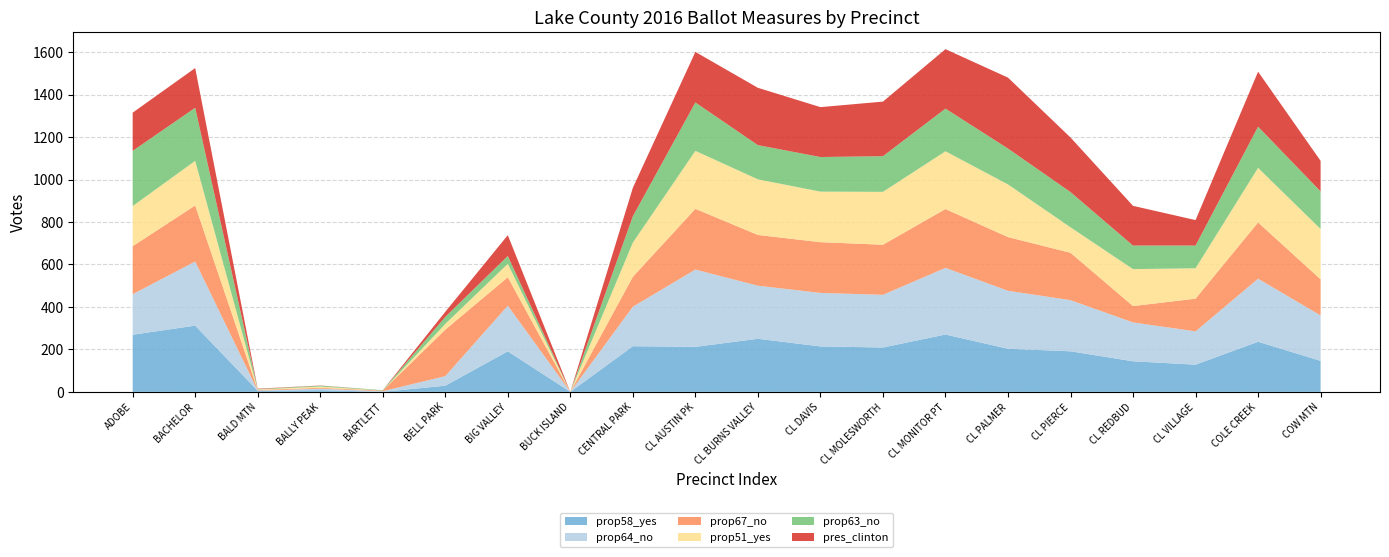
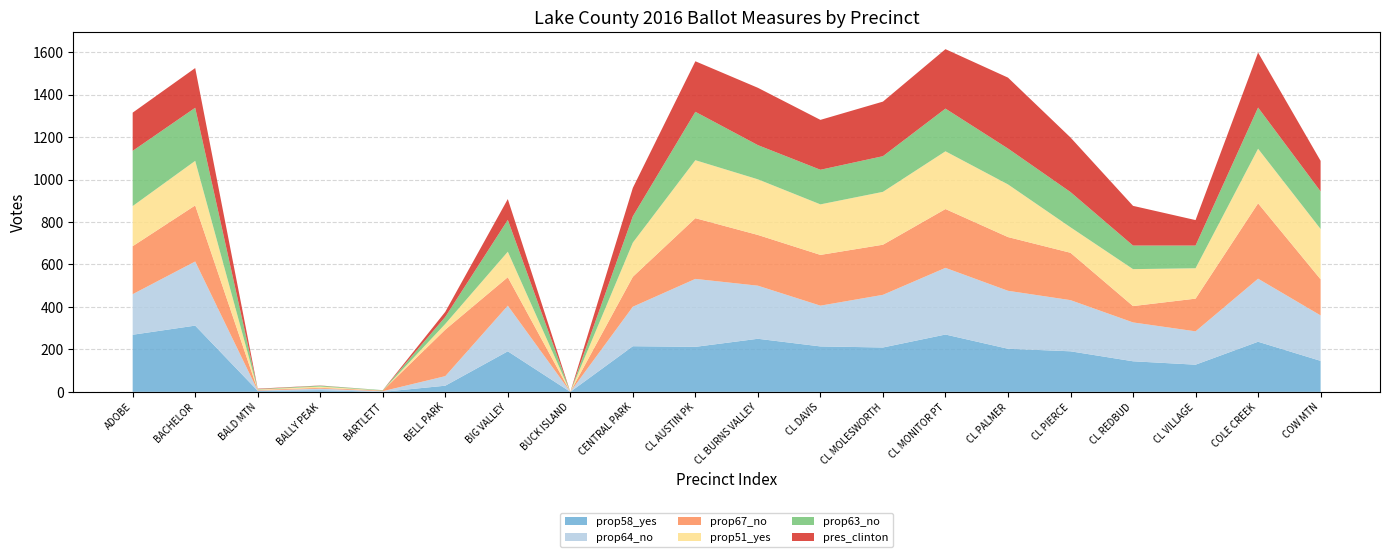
  {
    "prop58_yes": {
      "ADOBE": 270,
      "BACHELOR": 310,
      "BELL PARK": 30,
      "BIG VALLEY": 190,
      "CENTRAL PARK": 220,
      "CL AUSTIN PK": 210,
      "CL BURNS VALLEY": 250,
      "CL DAVIS": 210,
      "CL MOLESWORTH": 210,
      "CL MONITOR PT": 270,
      "CL PALMER": 200,
      "CL PIERCE": 190,
      "CL REDBUD": 140,
      "CL VILLAGE": 130,
      "COLE CREEK": 240,
      "COW MTN": 150
    },
    "prop64_no": {
      "ADOBE": 190,
      "BACHELOR": 300,
      "BELL PARK": 50,
      "BIG VALLEY": 220,
      "CENTRAL PARK": 190,
-     "CL AUSTIN PK": 360,
+     "CL AUSTIN PK": 320,
      "CL BURNS VALLEY": 250,
-     "CL DAVIS": 250,
+     "CL DAVIS": 190,
      "CL MOLESWORTH": 250,
      "CL MONITOR PT": 310,
      "CL PALMER": 270,
      "CL PIERCE": 240,
      "CL REDBUD": 180,
      "CL VILLAGE": 160,
      "COLE CREEK": 300,
      "COW MTN": 210
    },
    "prop67_no": {
      "ADOBE": 230,
      "BACHELOR": 260,
      "BELL PARK": 220,
      "BIG VALLEY": 130,
      "CENTRAL PARK": 140,
      "CL AUSTIN PK": 290,
      "CL BURNS VALLEY": 240,
      "CL DAVIS": 240,
      "CL MOLESWORTH": 240,
      "CL MONITOR PT": 280,
      "CL PALMER": 250,
      "CL PIERCE": 220,
      "CL REDBUD": 80,
      "CL VILLAGE": 150,
-     "COLE CREEK": 270,
+     "COLE CREEK": 360,
      "COW MTN": 170
    },
    "prop51_yes": {
      "ADOBE": 190,
      "BACHELOR": 210,
      "BELL PARK": 30,
-     "BIG VALLEY": 60,
+     "BIG VALLEY": 120,
      "CENTRAL PARK": 160,
      "CL AUSTIN PK": 270,
      "CL BURNS VALLEY": 260,
      "CL DAVIS": 240,
      "CL MOLESWORTH": 250,
      "CL MONITOR PT": 270,
      "CL PALMER": 250,
      "CL PIERCE": 120,
      "CL REDBUD": 170,
      "CL VILLAGE": 140,
      "COLE CREEK": 260,
      "COW MTN": 240
    },
    "prop63_no": {
      "ADOBE": 260,
      "BACHELOR": 250,
      "BELL PARK": 30,
-     "BIG VALLEY": 40,
+     "BIG VALLEY": 150,
      "CENTRAL PARK": 120,
      "CL AUSTIN PK": 230,
      "CL BURNS VALLEY": 160,
      "CL DAVIS": 160,
      "CL MOLESWORTH": 170,
      "CL MONITOR PT": 200,
      "CL PALMER": 170,
      "CL PIERCE": 170,
      "CL REDBUD": 110,
      "CL VILLAGE": 110,
      "COLE CREEK": 190,
      "COW MTN": 180
    },
    "pres_clinton": {
      "ADOBE": 180,
      "BACHELOR": 190,
      "BELL PARK": 20,
      "BIG VALLEY": 100,
      "CENTRAL PARK": 130,
      "CL AUSTIN PK": 240,
      "CL BURNS VALLEY": 270,
      "CL DAVIS": 240,
      "CL MOLESWORTH": 260,
      "CL MONITOR PT": 280,
      "CL PALMER": 330,
      "CL PIERCE": 260,
      "CL REDBUD": 190,
      "CL VILLAGE": 120,
      "COLE CREEK": 260,
      "COW MTN": 140
    }
  }
